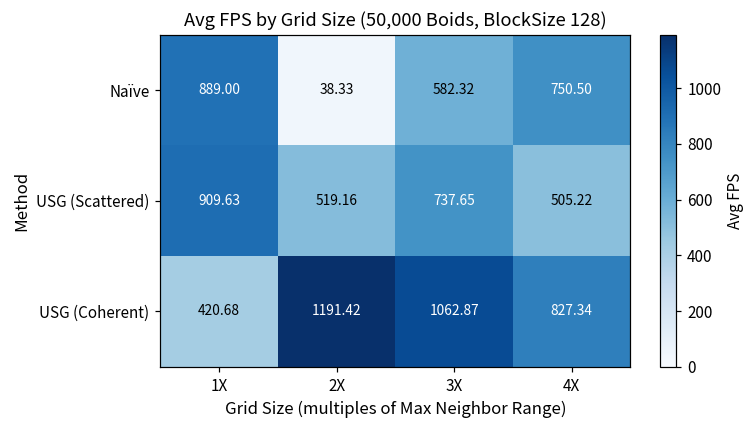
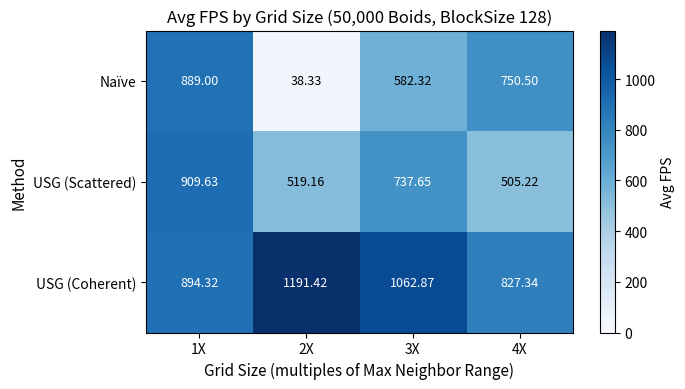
  {
    "Naïve": {
      "1X": 889.00,
      "2X": 38.33,
      "3X": 582.32,
      "4X": 750.50
    },
    "USG (Scattered)": {
      "1X": 909.63,
      "2X": 519.16,
      "3X": 737.65,
      "4X": 505.22
    },
    "USG (Coherent)": {
-     "1X": 420.68,
+     "1X": 894.32,
      "2X": 1191.42,
      "3X": 1062.87,
      "4X": 827.34
    }
  }
